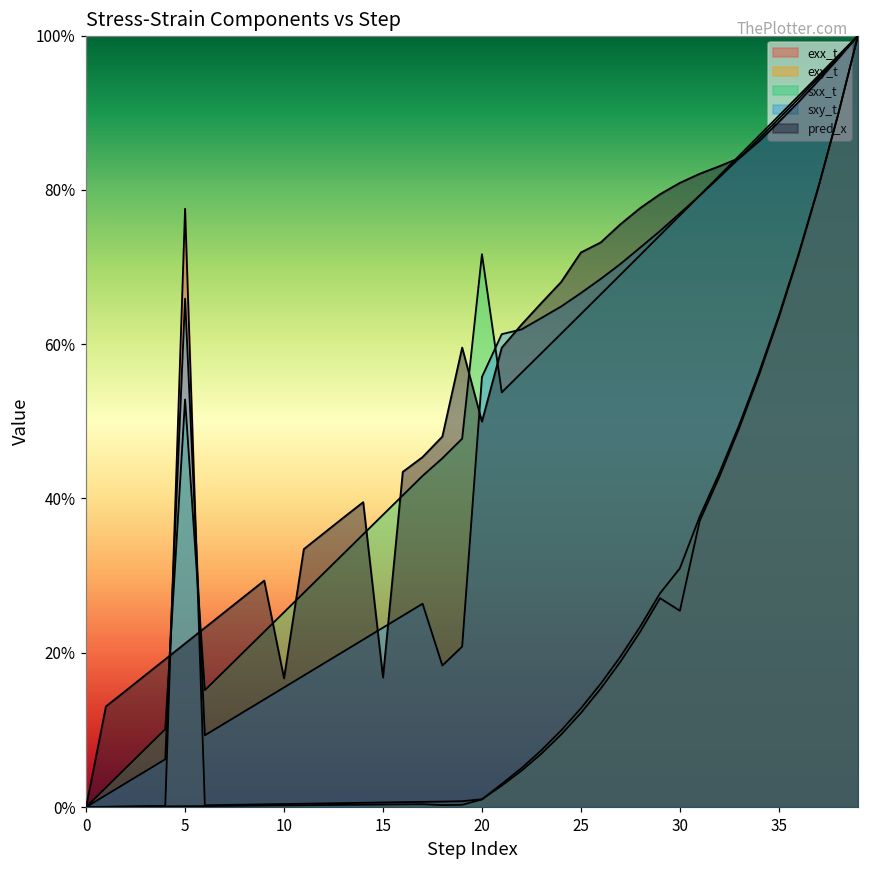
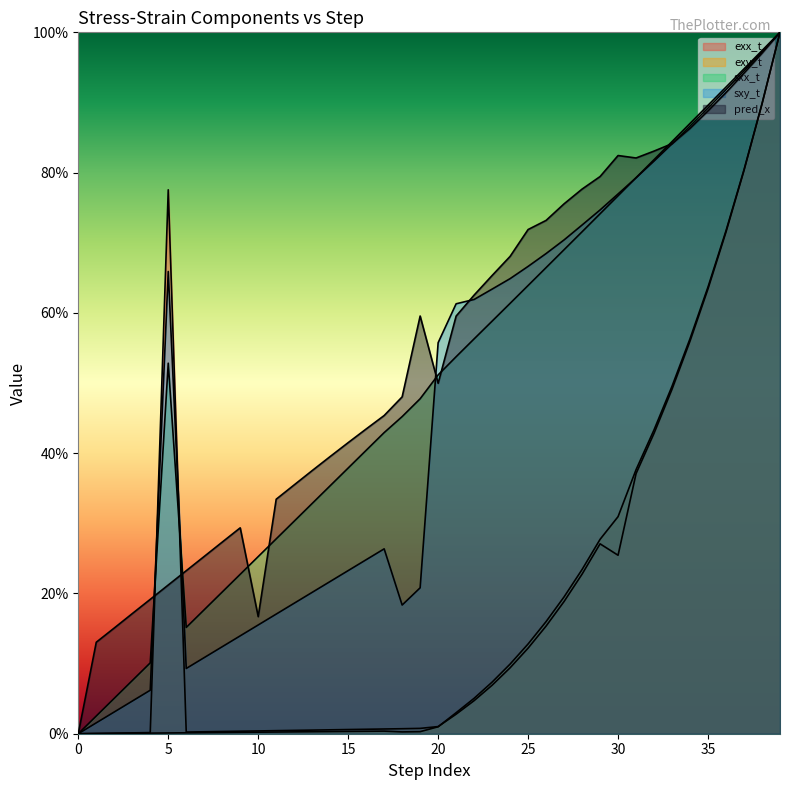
  {
    "exx_t": {
      "5": "78%",
      "25": "12%",
      "30": "25%"
    },
    "exy_t": {
      "5": "0%",
      "25": "13%",
      "30": "31%"
    },
    "sxx_t": {
      "5": "53%",
      "10": "25%",
      "15": "38%",
-     "20": "72%",
+     "20": "51%",
      "25": "64%"
    },
    "sxy_t": {
      "5": "66%",
      "10": "16%",
      "15": "23%",
      "20": "56%",
      "25": "67%"
    },
    "pred_x": {
      "5": "21%",
      "10": "17%",
-     "15": "17%",
+     "15": "42%",
      "20": "50%",
      "25": "72%",
-     "30": "81%"
+     "30": "82%"
    }
  }
